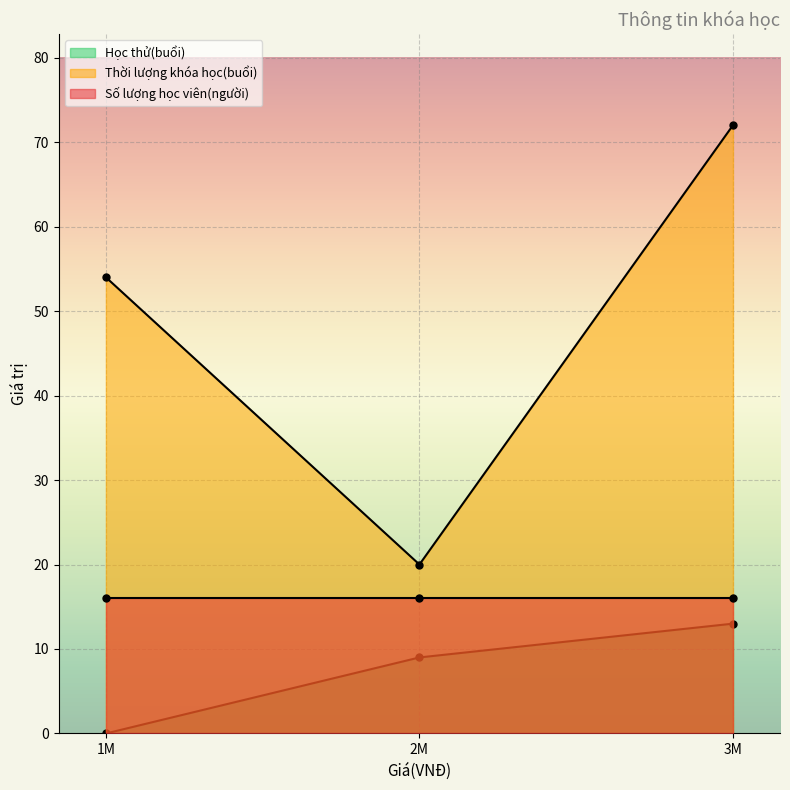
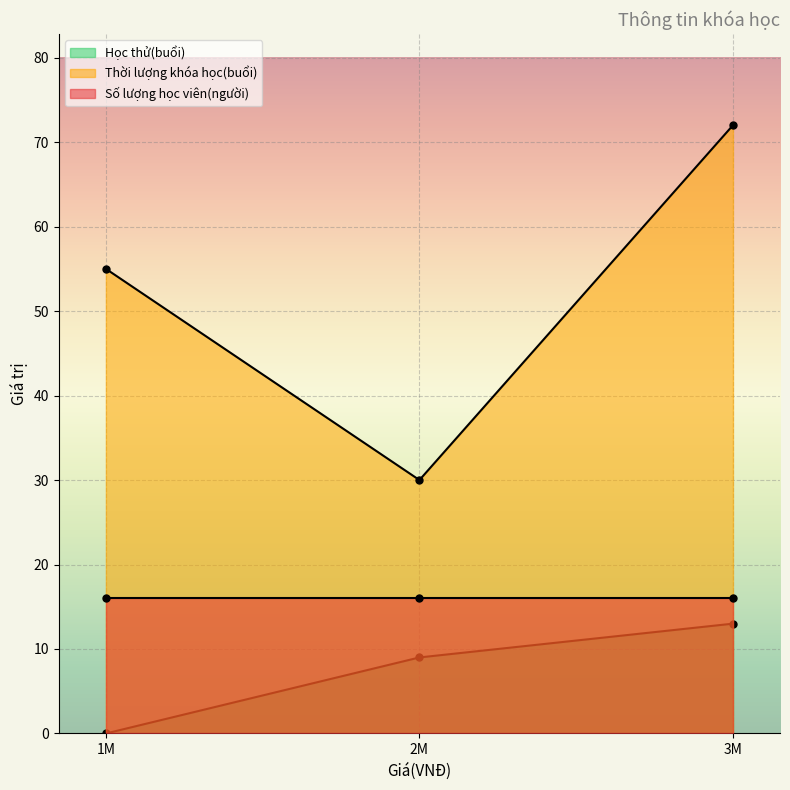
  {
    "Học thử(buổi)": {
      "1M": 0,
      "2M": 9,
      "3M": 13
    },
    "Thời lượng khóa học(buổi)": {
-     "1M": 54,
-     "2M": 20,
+     "1M": 55,
+     "2M": 30,
      "3M": 72
    },
    "Số lượng học viên(người)": {
      "1M": 16,
      "2M": 16,
      "3M": 16
    }
  }
